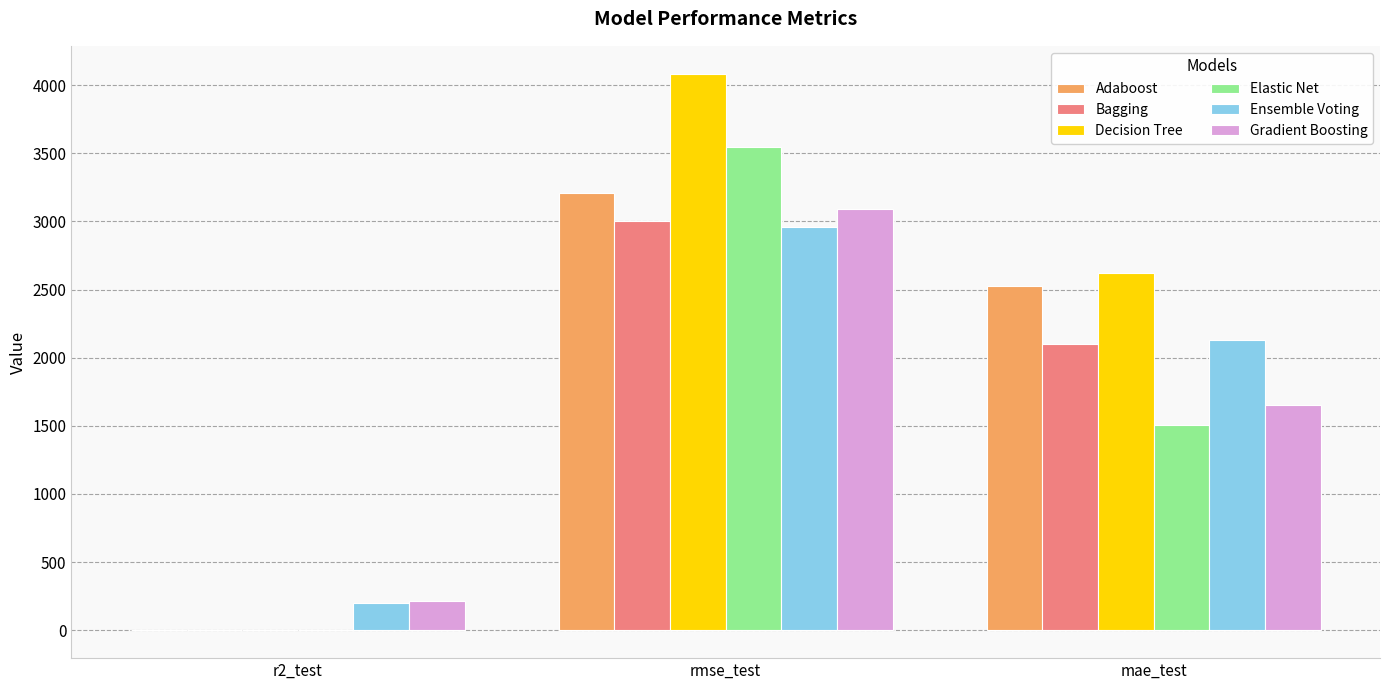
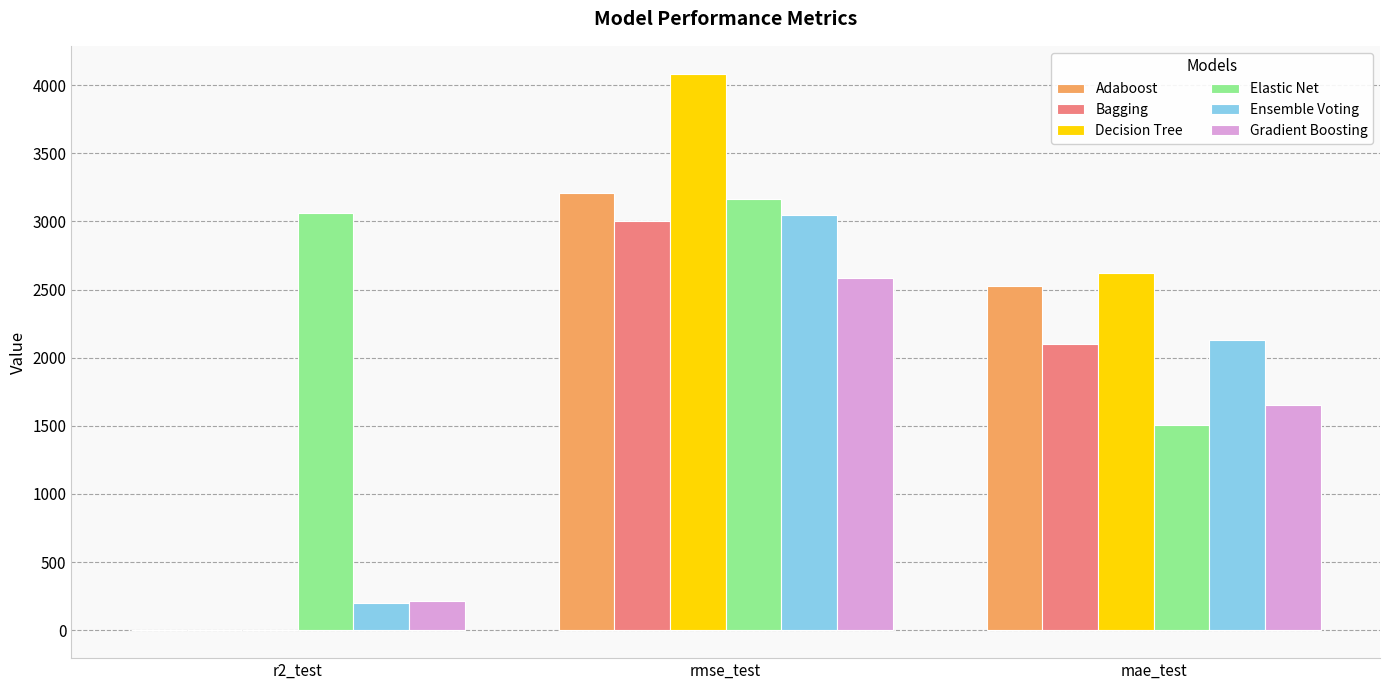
  {
    "Decision Tree": {
      "rmse_test": 4080,
      "mae_test": 2620
    },
    "Elastic Net": {
-     "r2_test": 0,
-     "rmse_test": 3550,
+     "r2_test": 3060,
+     "rmse_test": 3160,
      "mae_test": 1510
    },
    "Ensemble Voting": {
      "r2_test": 200,
-     "rmse_test": 2960,
+     "rmse_test": 3050,
      "mae_test": 2130
    },
    "Gradient Boosting": {
      "r2_test": 210,
-     "rmse_test": 3090,
+     "rmse_test": 2590,
      "mae_test": 1650
    }
  }
